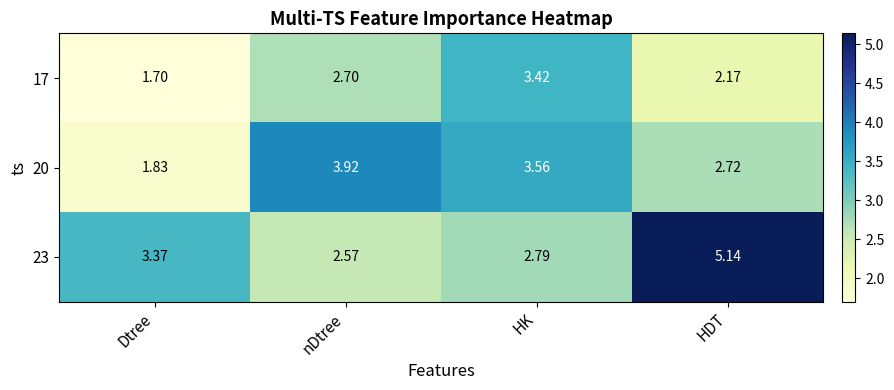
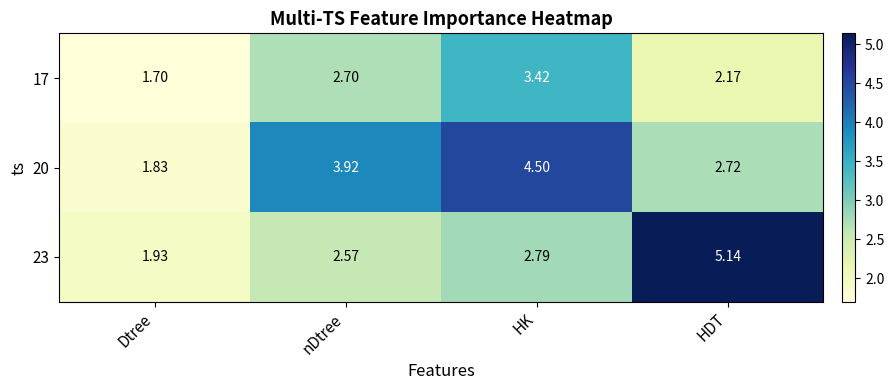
  {
    "17": {
      "Dtree": 1.70,
      "nDtree": 2.70,
      "HK": 3.42,
      "HDT": 2.17
    },
    "20": {
      "Dtree": 1.83,
      "nDtree": 3.92,
-     "HK": 3.56,
+     "HK": 4.50,
      "HDT": 2.72
    },
    "23": {
-     "Dtree": 3.37,
+     "Dtree": 1.93,
      "nDtree": 2.57,
      "HK": 2.79,
      "HDT": 5.14
    }
  }
